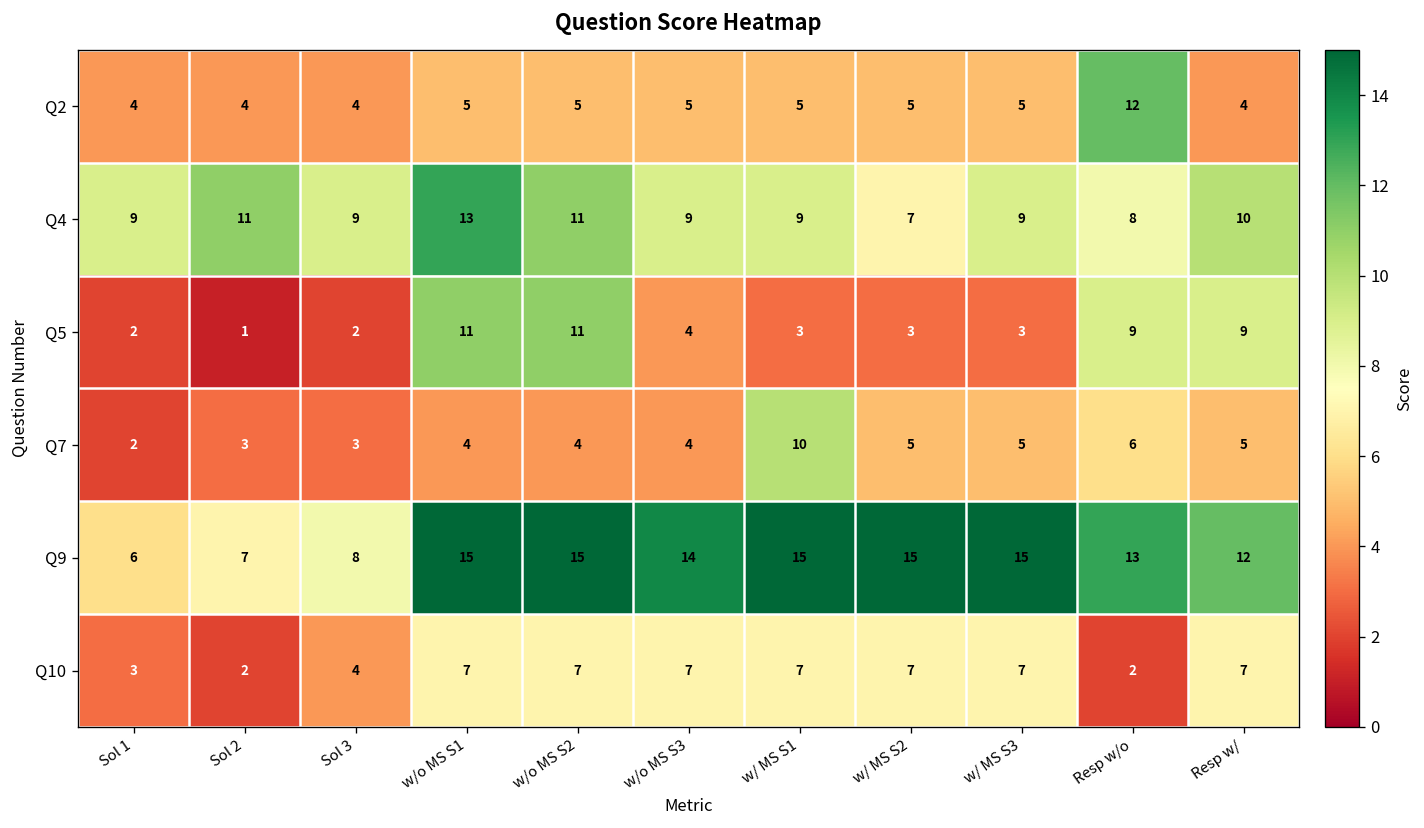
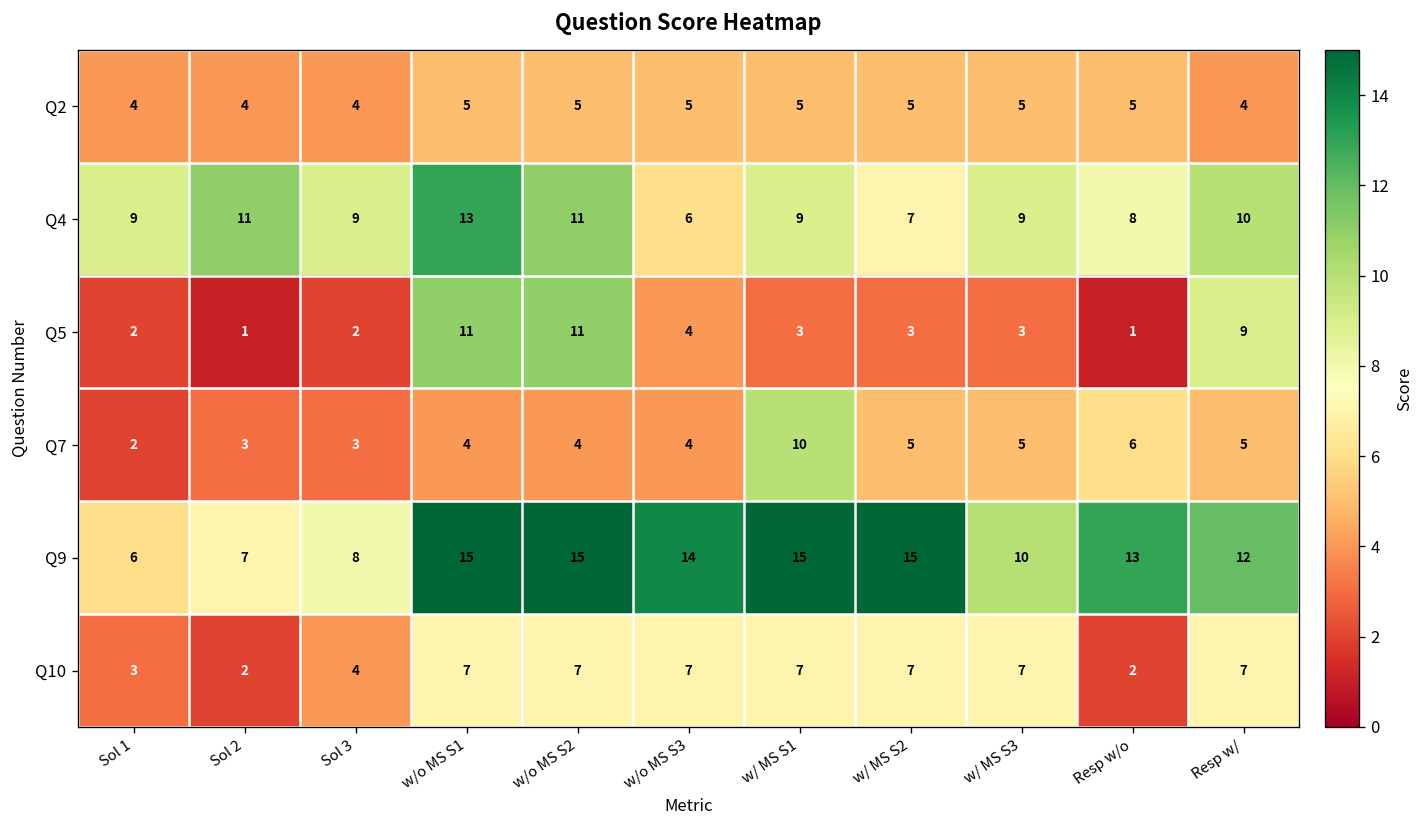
  {
    "Q2": {
      "Sol 1": 4,
      "Sol 2": 4,
      "Sol 3": 4,
      "w/o MS S1": 5,
      "w/o MS S2": 5,
      "w/o MS S3": 5,
      "w/ MS S1": 5,
      "w/ MS S2": 5,
      "w/ MS S3": 5,
-     "Resp w/o": 12,
+     "Resp w/o": 5,
      "Resp w/": 4
    },
    "Q4": {
      "Sol 1": 9,
      "Sol 2": 11,
      "Sol 3": 9,
      "w/o MS S1": 13,
      "w/o MS S2": 11,
-     "w/o MS S3": 9,
+     "w/o MS S3": 6,
      "w/ MS S1": 9,
      "w/ MS S2": 7,
      "w/ MS S3": 9,
      "Resp w/o": 8,
      "Resp w/": 10
    },
    "Q5": {
      "Sol 1": 2,
      "Sol 2": 1,
      "Sol 3": 2,
      "w/o MS S1": 11,
      "w/o MS S2": 11,
      "w/o MS S3": 4,
      "w/ MS S1": 3,
      "w/ MS S2": 3,
      "w/ MS S3": 3,
-     "Resp w/o": 9,
+     "Resp w/o": 1,
      "Resp w/": 9
    },
    "Q7": {
      "Sol 1": 2,
      "Sol 2": 3,
      "Sol 3": 3,
      "w/o MS S1": 4,
      "w/o MS S2": 4,
      "w/o MS S3": 4,
      "w/ MS S1": 10,
      "w/ MS S2": 5,
      "w/ MS S3": 5,
      "Resp w/o": 6,
      "Resp w/": 5
    },
    "Q9": {
      "Sol 1": 6,
      "Sol 2": 7,
      "Sol 3": 8,
      "w/o MS S1": 15,
      "w/o MS S2": 15,
      "w/o MS S3": 14,
      "w/ MS S1": 15,
      "w/ MS S2": 15,
-     "w/ MS S3": 15,
+     "w/ MS S3": 10,
      "Resp w/o": 13,
      "Resp w/": 12
    },
    "Q10": {
      "Sol 1": 3,
      "Sol 2": 2,
      "Sol 3": 4,
      "w/o MS S1": 7,
      "w/o MS S2": 7,
      "w/o MS S3": 7,
      "w/ MS S1": 7,
      "w/ MS S2": 7,
      "w/ MS S3": 7,
      "Resp w/o": 2,
      "Resp w/": 7
    }
  }
